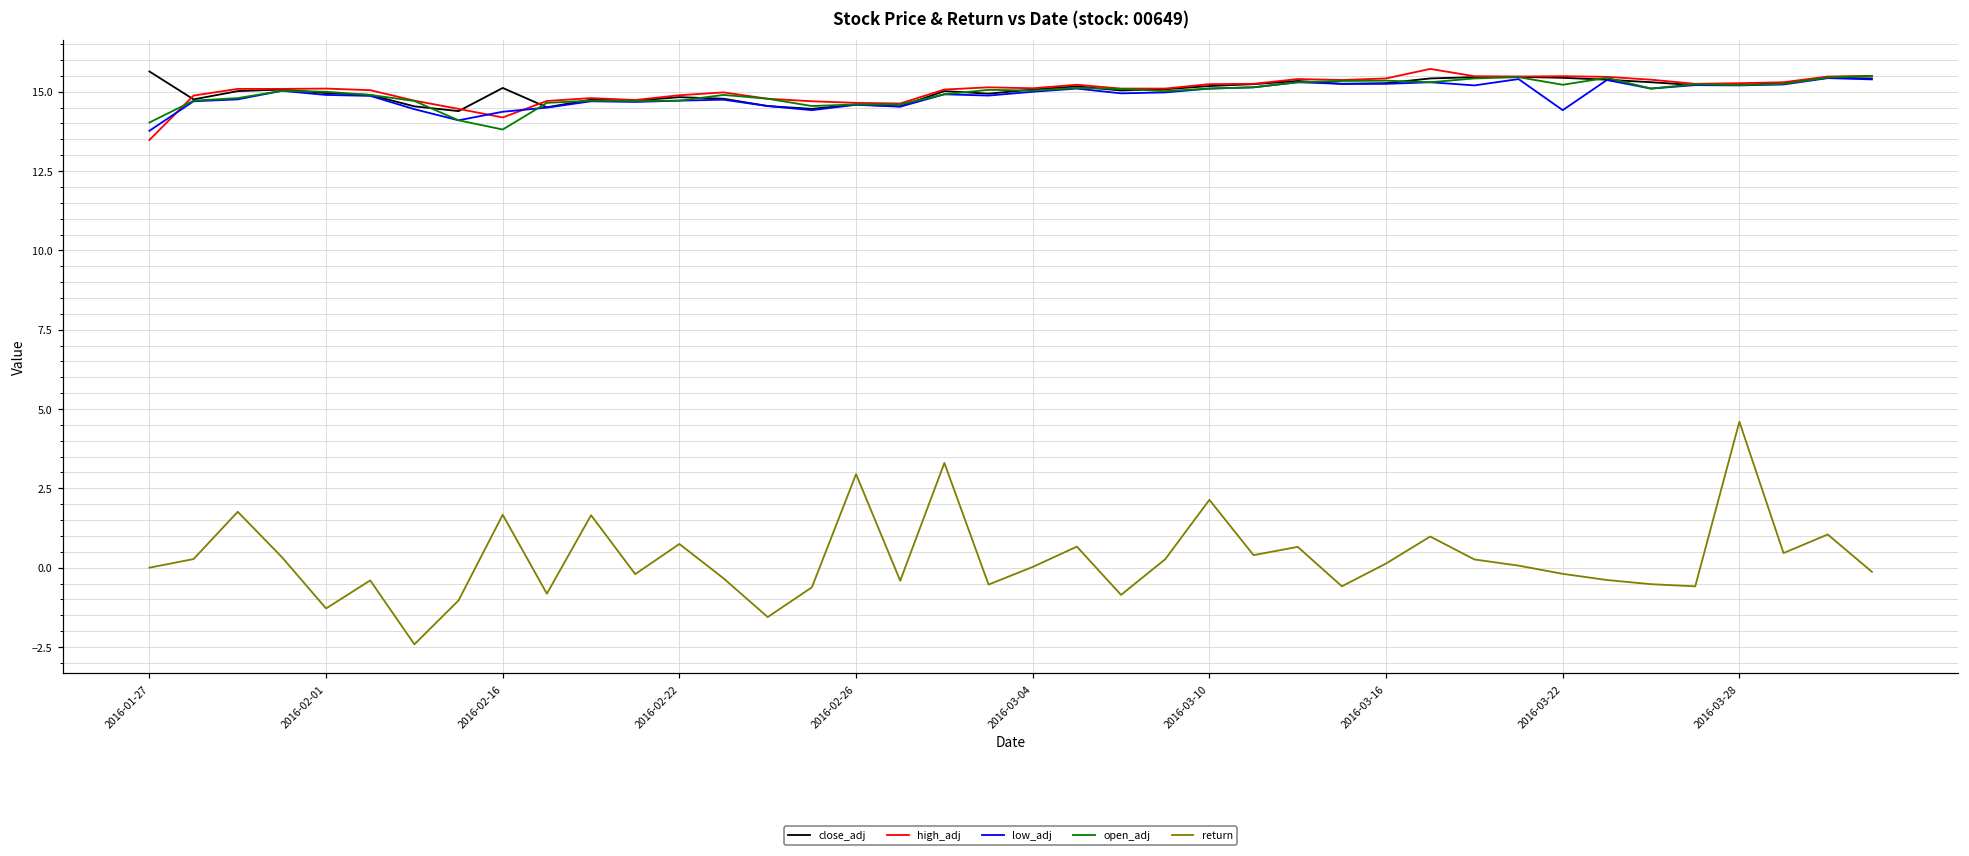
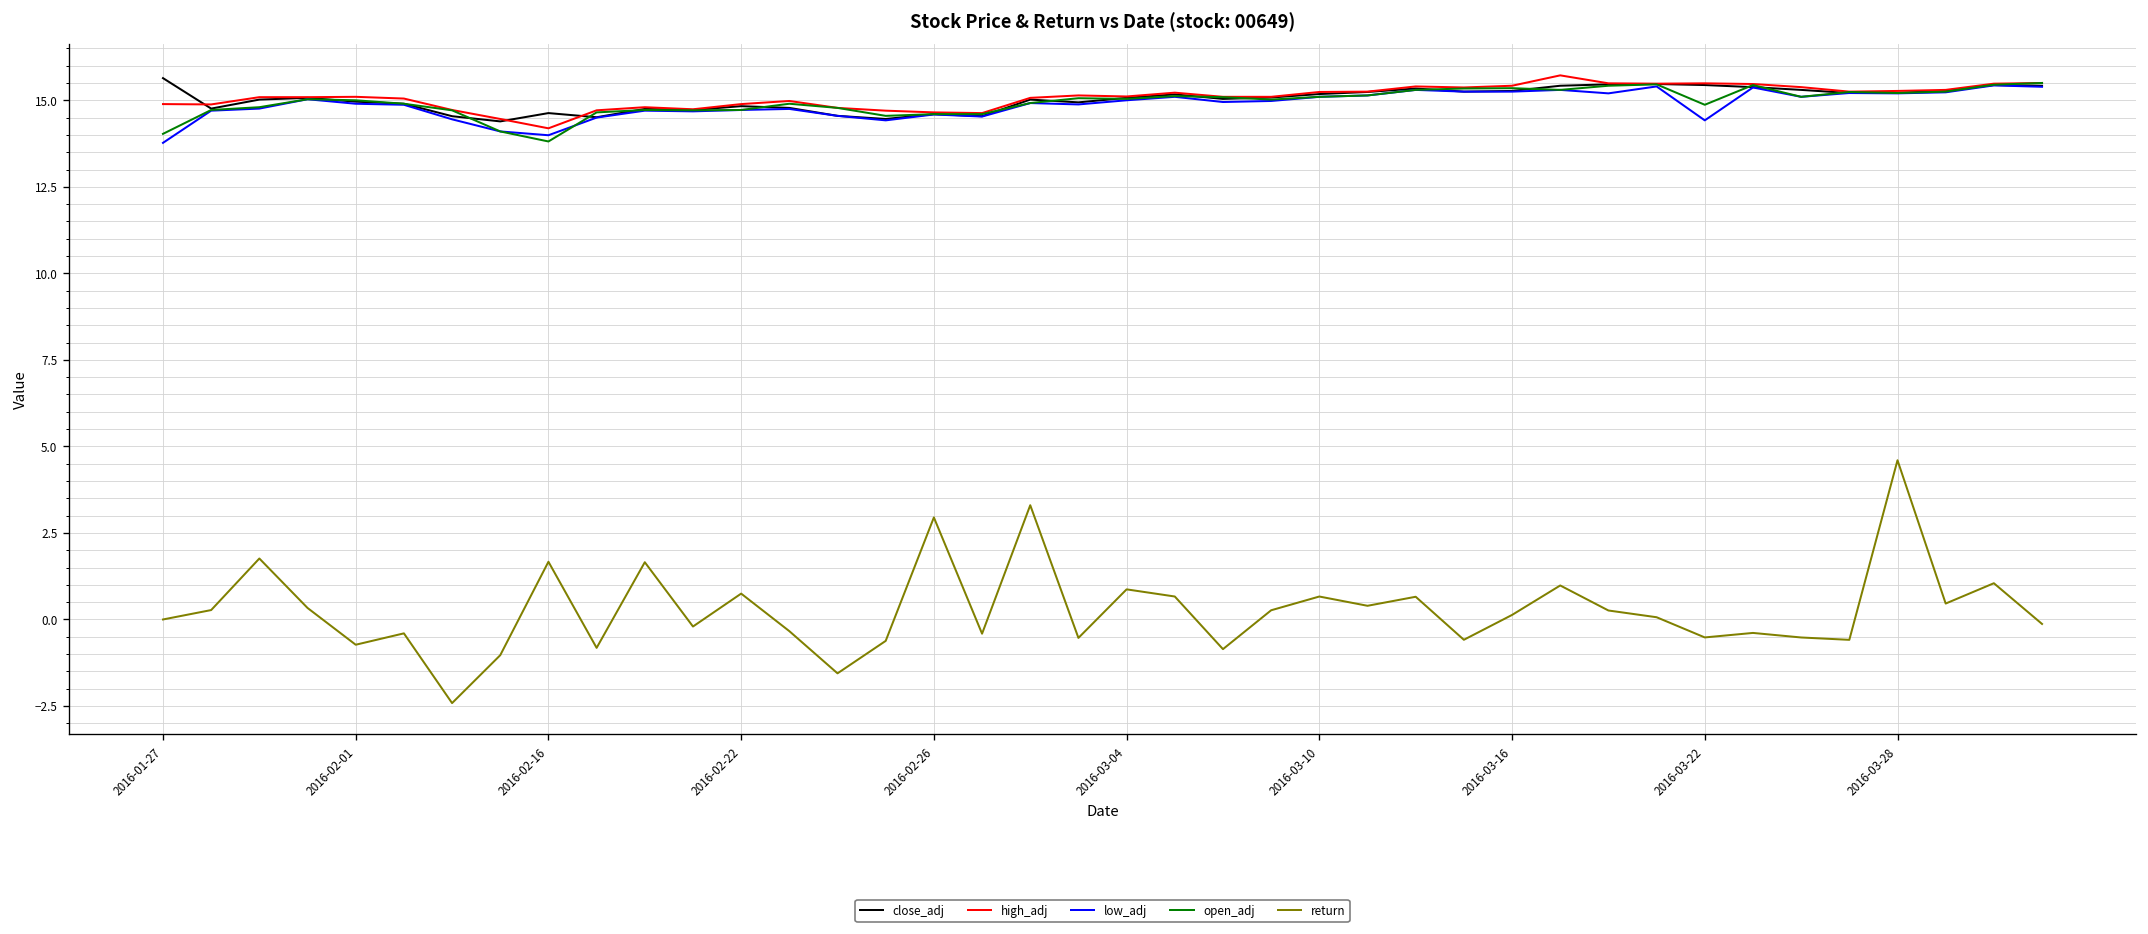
  {
    "close_adj": {
      "2016-01-27": 15.6,
-     "2016-02-16": 15.1
+     "2016-02-16": 14.6
    },
    "high_adj": {
-     "2016-01-27": 13.5,
+     "2016-01-27": 14.9,
      "2016-02-01": 15.1,
      "2016-02-16": 14.2
    },
    "low_adj": {
      "2016-01-27": 13.8,
-     "2016-02-16": 14.4,
+     "2016-02-16": 14.0,
      "2016-03-22": 14.4
    },
    "open_adj": {
      "2016-01-27": 14.0,
      "2016-02-16": 13.8,
-     "2016-03-22": 15.2
+     "2016-03-22": 14.9
    },
    "return": {
      "2016-01-27": 0.0,
-     "2016-02-01": -1.3,
+     "2016-02-01": -0.7,
      "2016-02-16": 1.7,
      "2016-02-22": 0.7,
      "2016-02-26": 2.9,
-     "2016-03-04": 0.0,
-     "2016-03-10": 2.1,
+     "2016-03-04": 0.9,
+     "2016-03-10": 0.7,
      "2016-03-16": 0.1,
-     "2016-03-22": -0.2,
+     "2016-03-22": -0.5,
      "2016-03-28": 4.6
    }
  }
